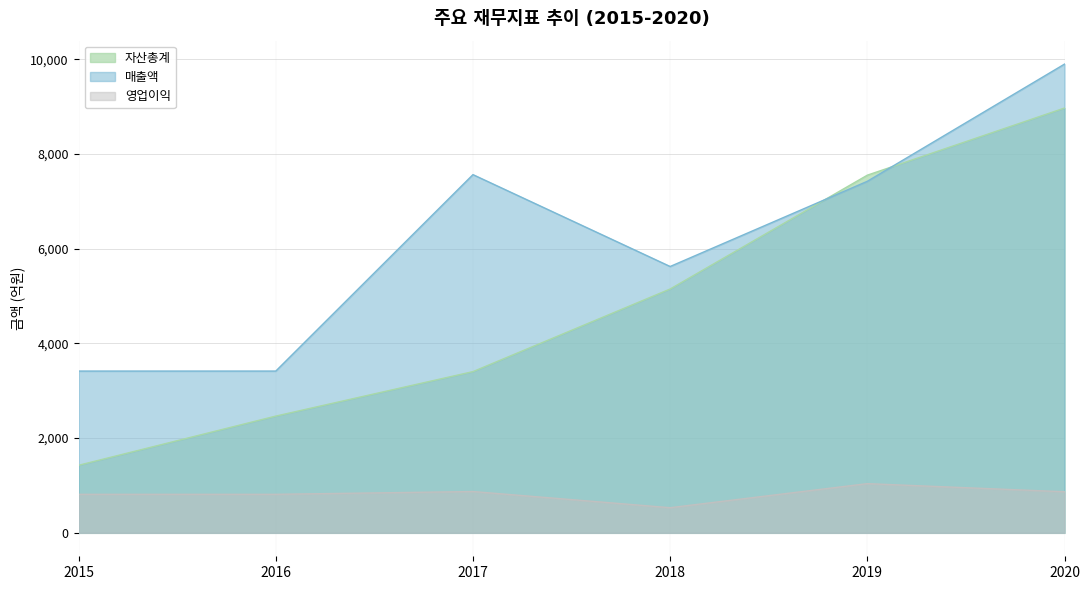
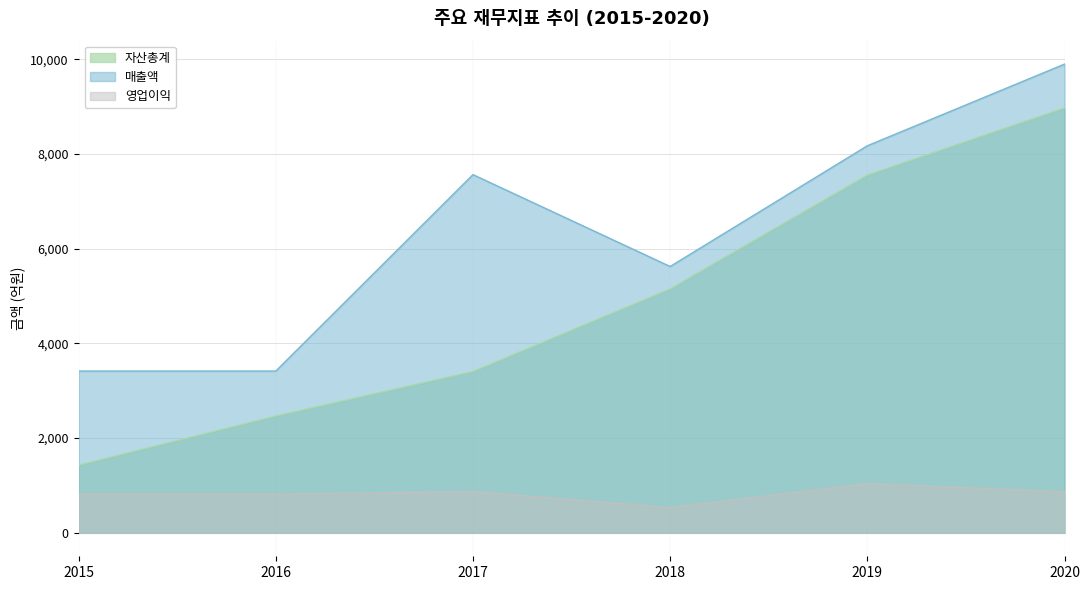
  {
    "매출액": {
      "2015": "3,400",
      "2016": "3,400",
      "2017": "7,600",
      "2018": "5,600",
-     "2019": "7,400",
+     "2019": "8,200",
      "2020": "9,900"
    }
  }
